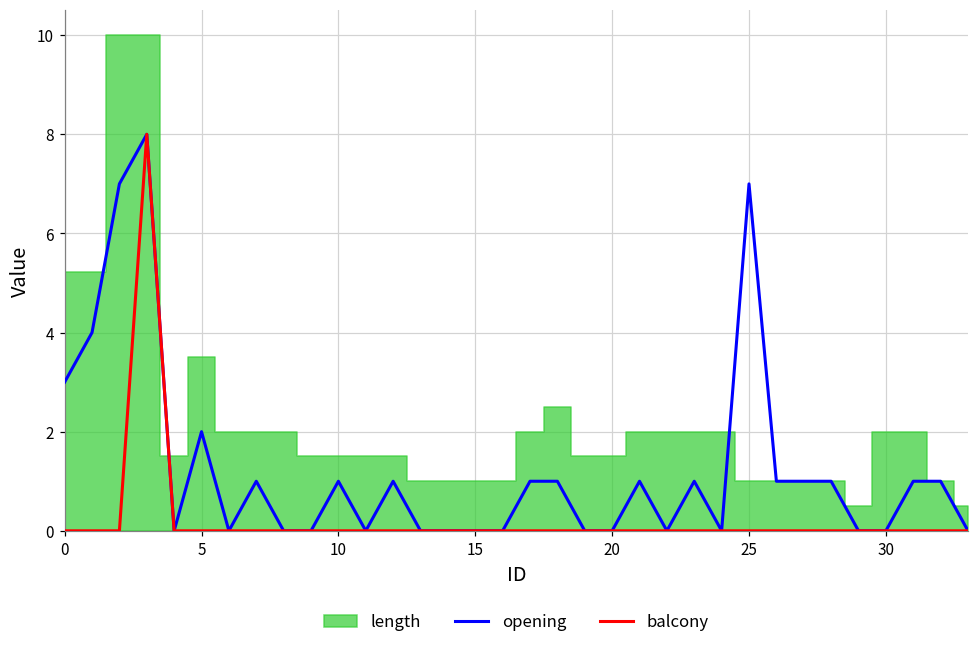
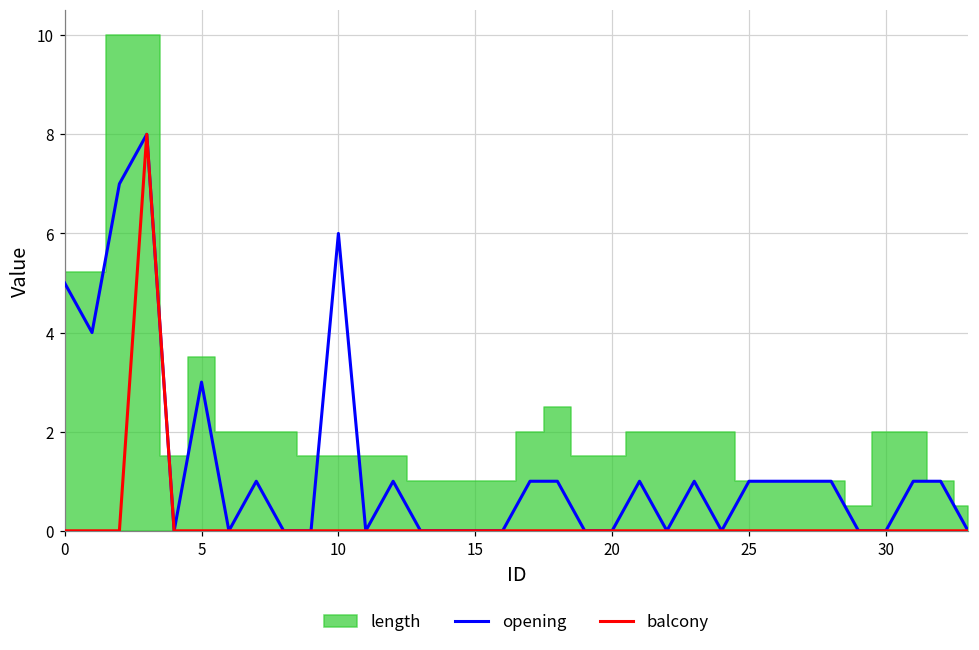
  {
    "opening": {
-     "0": 3,
-     "5": 2,
-     "10": 1,
-     "25": 7
+     "0": 5,
+     "5": 3,
+     "10": 6,
+     "25": 1
    },
    "balcony": {
      "0": 0,
      "5": 0,
      "10": 0,
      "25": 0
    }
  }
